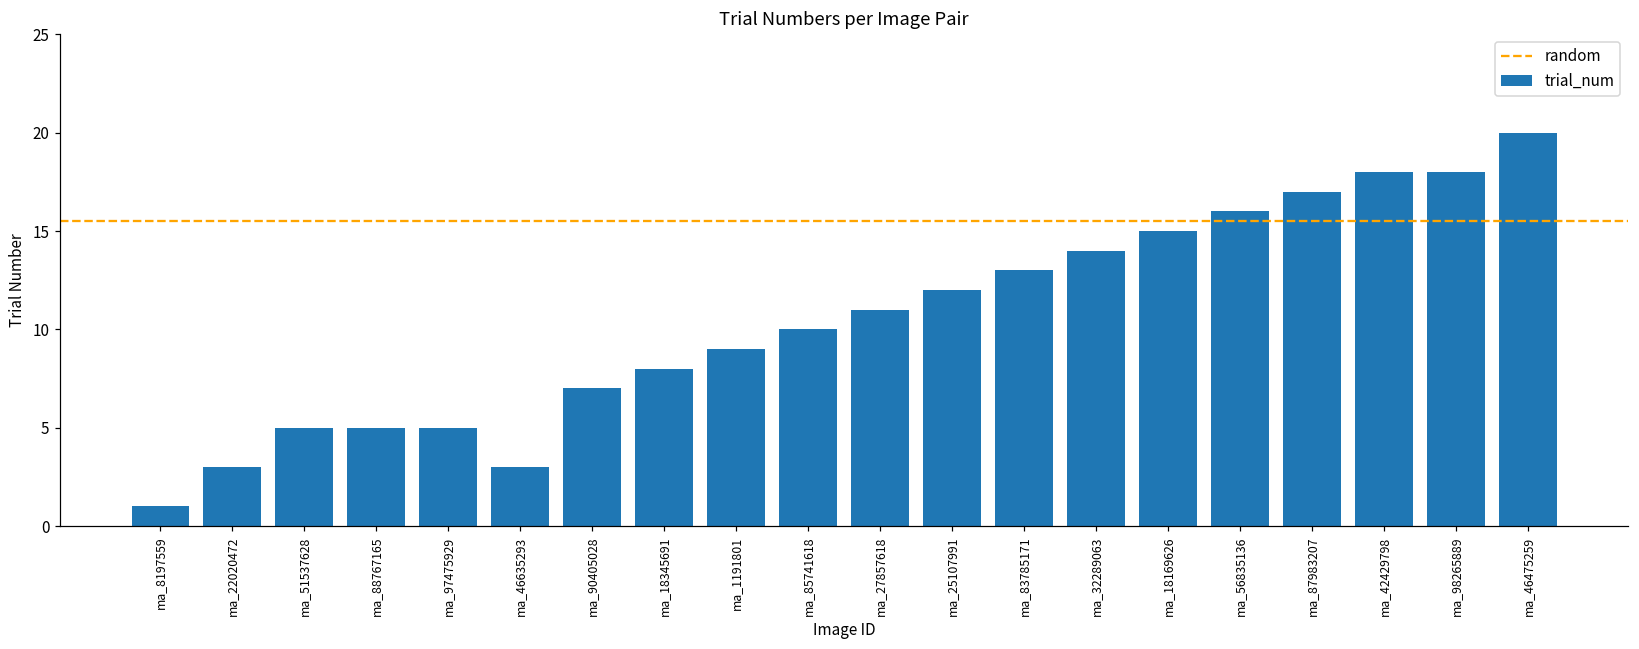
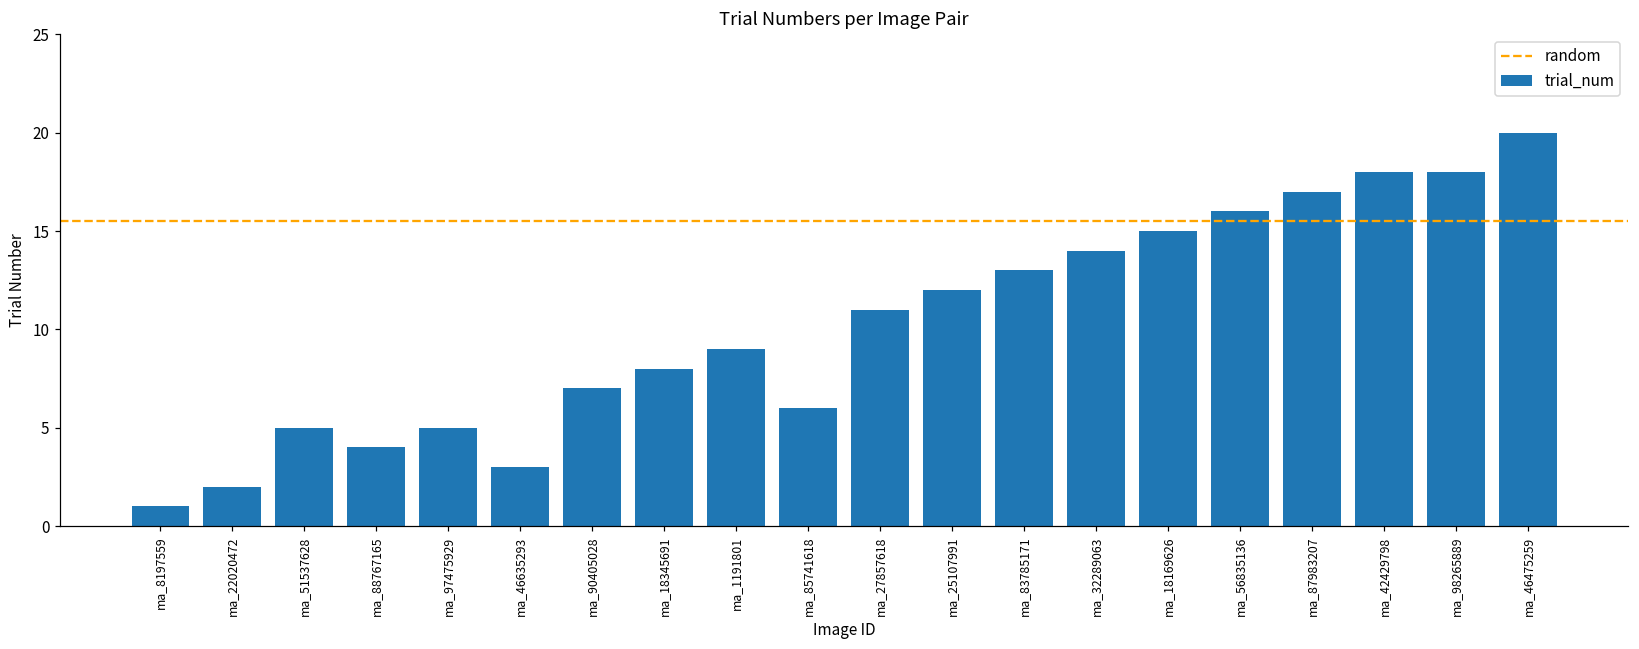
  {
    "ma_8197559": 1,
-   "ma_22020472": 3,
+   "ma_22020472": 2,
    "ma_51537628": 5,
-   "ma_88767165": 5,
+   "ma_88767165": 4,
    "ma_97475929": 5,
    "ma_46635293": 3,
    "ma_90405028": 7,
    "ma_18345691": 8,
    "ma_1191801": 9,
-   "ma_85741618": 10,
+   "ma_85741618": 6,
    "ma_27857618": 11,
    "ma_25107991": 12,
    "ma_83785171": 13,
    "ma_32289063": 14,
    "ma_18169626": 15,
    "ma_56835136": 16,
    "ma_87983207": 17,
    "ma_42429798": 18,
    "ma_98265889": 18,
    "ma_46475259": 20
  }
